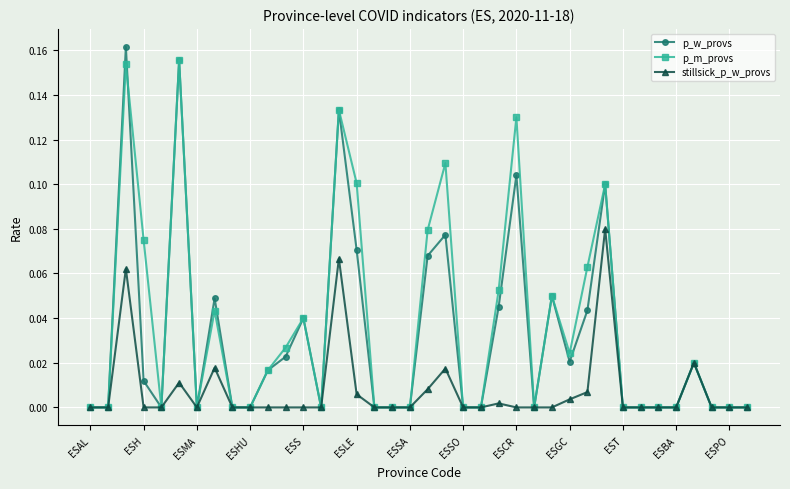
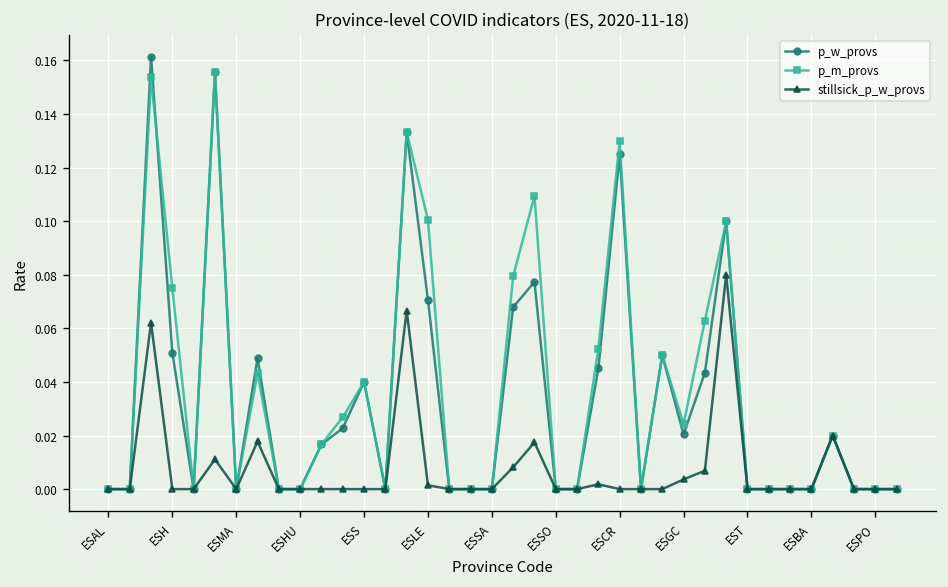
  {
    "p_w_provs": {
-     "ESH": 0.012,
+     "ESH": 0.051,
      "ESLE": 0.071,
-     "ESCR": 0.104,
+     "ESCR": 0.125,
      "ESGC": 0.020
    },
    "p_m_provs": {
      "ESH": 0.075,
      "ESLE": 0.100,
      "ESCR": 0.130,
      "ESGC": 0.024
    },
    "stillsick_p_w_provs": {
      "ESH": 0.000,
      "ESS": 0.000,
-     "ESLE": 0.006,
+     "ESLE": 0.001,
      "ESCR": 0.000,
      "ESGC": 0.004
    }
  }
